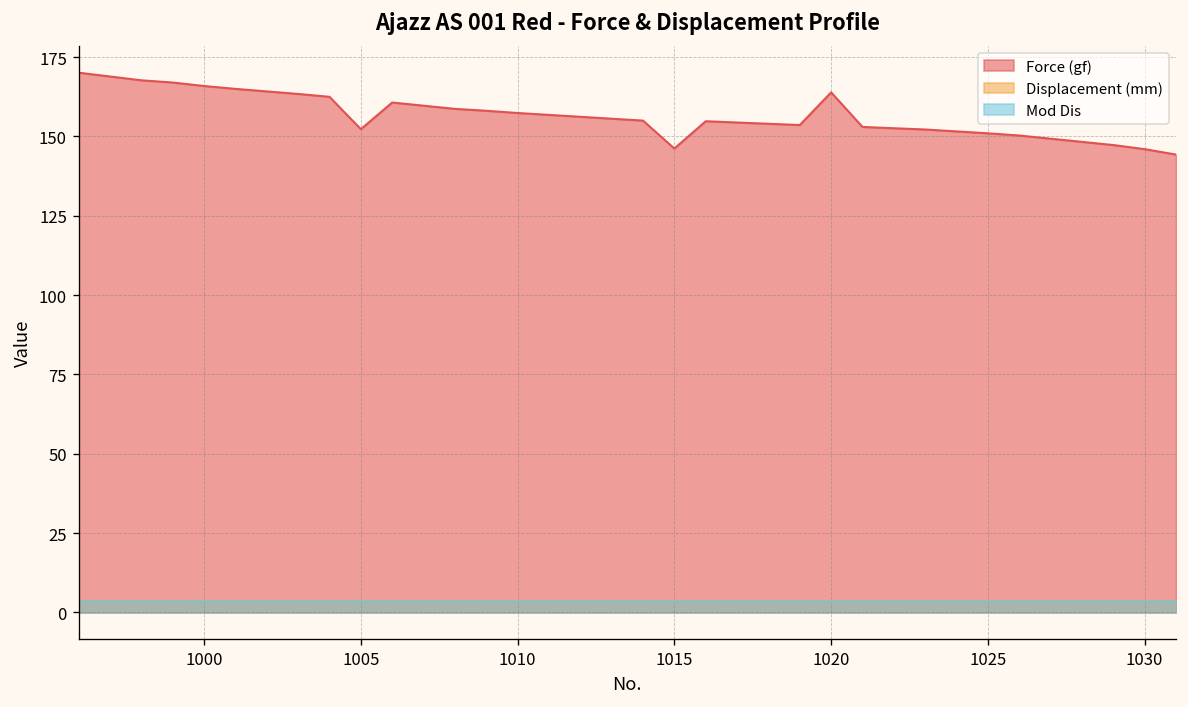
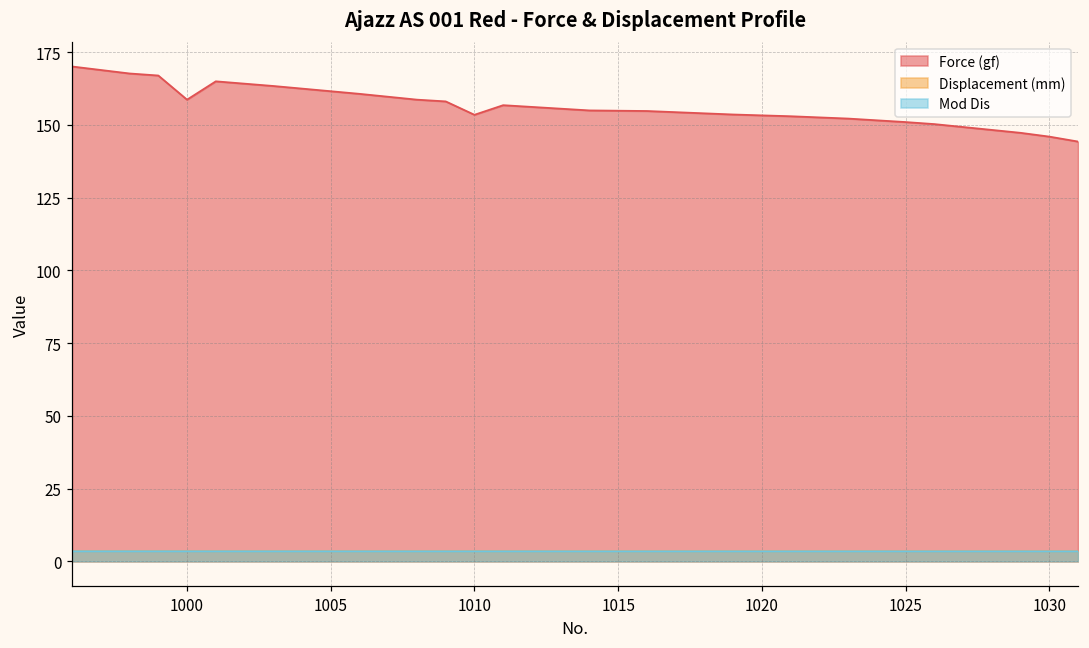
  {
    "Force (gf)": {
-     "1000": 166,
-     "1005": 152,
-     "1010": 157,
-     "1015": 146,
-     "1020": 164,
+     "1000": 159,
+     "1005": 162,
+     "1010": 154,
+     "1015": 155,
+     "1020": 153,
      "1025": 151,
      "1030": 146
    },
    "Mod Dis": {
      "1000": 3,
      "1005": 3,
      "1010": 3,
      "1015": 3,
      "1020": 3,
      "1025": 3,
      "1030": 3
    }
  }
